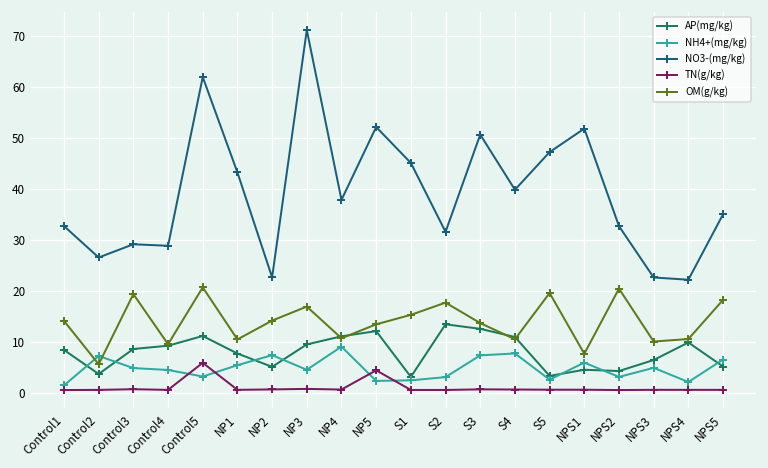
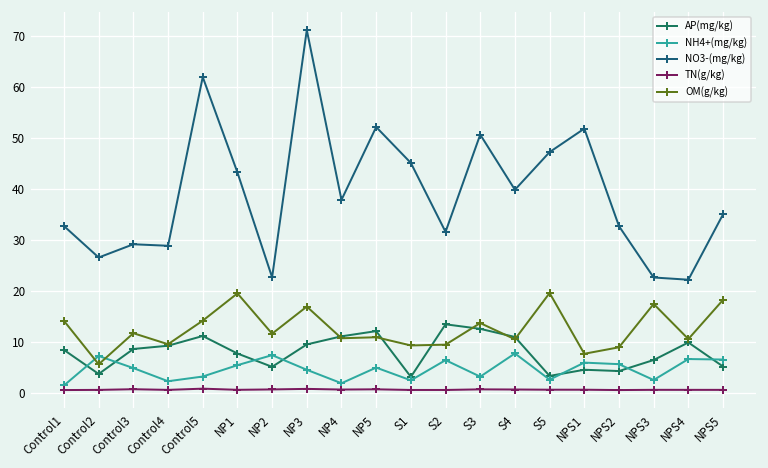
  {
    "NH4+(mg/kg)": {
      "Control1": 1,
      "Control2": 7,
      "Control3": 5,
-     "Control4": 5,
+     "Control4": 2,
      "Control5": 3,
      "NP1": 5,
      "NP2": 7,
      "NP3": 5,
-     "NP4": 9,
-     "NP5": 2,
+     "NP4": 2,
+     "NP5": 5,
      "S1": 2,
-     "S2": 3,
-     "S3": 7,
+     "S2": 6,
+     "S3": 3,
      "S4": 8,
      "S5": 3,
      "NPS1": 6,
-     "NPS2": 3,
-     "NPS3": 5,
-     "NPS4": 2,
+     "NPS2": 6,
+     "NPS3": 3,
+     "NPS4": 7,
      "NPS5": 7
    },
    "TN(g/kg)": {
      "Control1": 1,
      "Control2": 1,
      "Control3": 1,
      "Control4": 1,
-     "Control5": 6,
+     "Control5": 1,
      "NP1": 1,
      "NP2": 1,
      "NP3": 1,
      "NP4": 1,
-     "NP5": 4,
+     "NP5": 1,
      "S1": 1,
      "S2": 1,
      "S3": 1,
      "S4": 1,
      "S5": 1,
      "NPS1": 1,
      "NPS2": 1,
      "NPS3": 1,
      "NPS4": 1,
      "NPS5": 1
    },
    "OM(g/kg)": {
      "Control1": 14,
      "Control2": 6,
-     "Control3": 19,
-     "Control5": 21,
-     "NP1": 11,
-     "NP2": 14,
+     "Control3": 12,
+     "Control5": 14,
+     "NP1": 20,
+     "NP2": 12,
      "NP3": 17,
-     "NP5": 13,
-     "S1": 15,
-     "S2": 18,
+     "NP5": 11,
+     "S1": 9,
+     "S2": 9,
      "S3": 14,
      "S5": 20,
      "NPS1": 8,
-     "NPS2": 20,
-     "NPS3": 10,
+     "NPS2": 9,
+     "NPS3": 17,
      "NPS4": 11,
      "NPS5": 18
    }
  }
